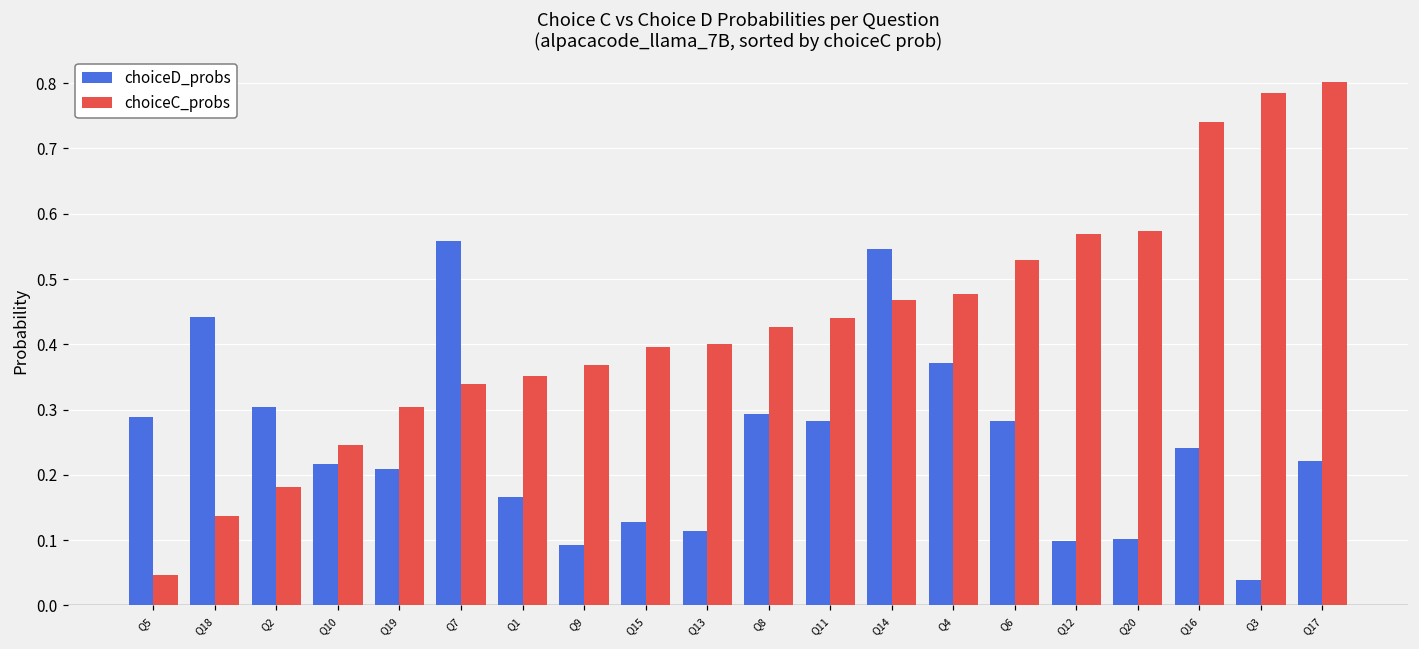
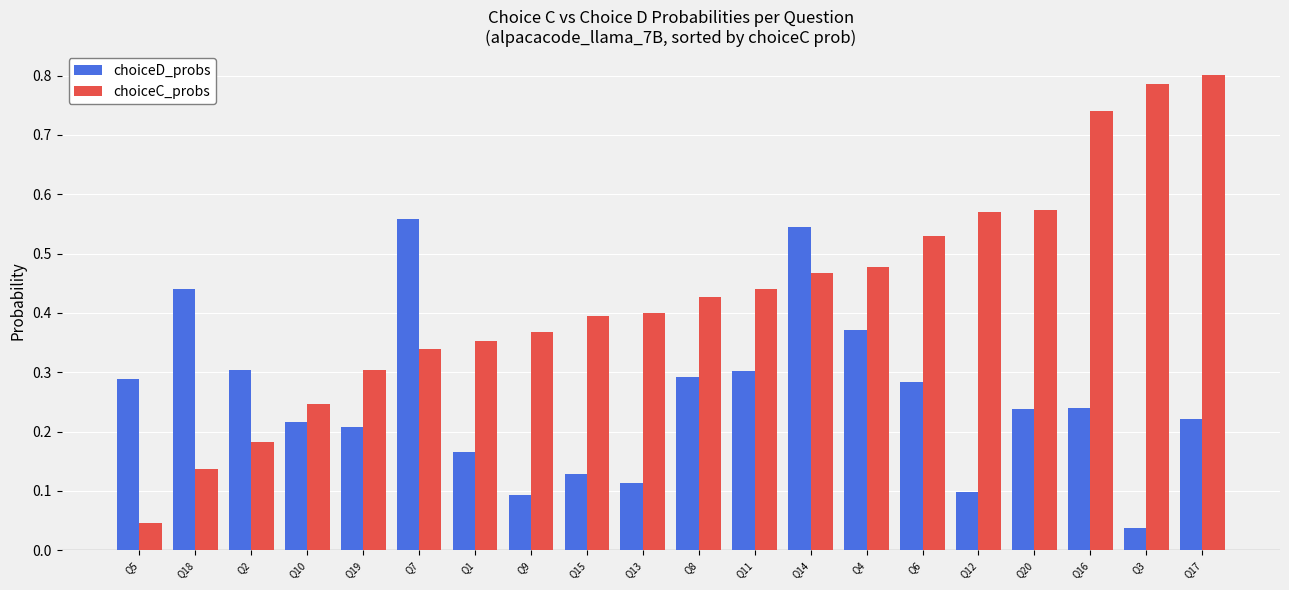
  {
    "choiceD_probs": {
      "Q5": 0.29,
      "Q18": 0.44,
      "Q2": 0.30,
      "Q10": 0.22,
      "Q19": 0.21,
      "Q7": 0.56,
      "Q1": 0.17,
      "Q9": 0.09,
      "Q15": 0.13,
      "Q13": 0.11,
      "Q8": 0.29,
-     "Q11": 0.28,
+     "Q11": 0.30,
      "Q14": 0.55,
      "Q4": 0.37,
      "Q6": 0.28,
      "Q12": 0.10,
-     "Q20": 0.10,
+     "Q20": 0.24,
      "Q16": 0.24,
      "Q3": 0.04,
      "Q17": 0.22
    },
    "choiceC_probs": {
      "Q5": 0.05,
      "Q18": 0.14,
      "Q2": 0.18,
      "Q10": 0.25,
      "Q19": 0.30,
      "Q7": 0.34,
      "Q1": 0.35,
      "Q9": 0.37,
      "Q15": 0.40,
      "Q13": 0.40,
      "Q8": 0.43,
      "Q11": 0.44,
      "Q14": 0.47,
      "Q4": 0.48,
      "Q6": 0.53,
      "Q12": 0.57,
      "Q20": 0.57,
      "Q16": 0.74,
      "Q3": 0.79,
      "Q17": 0.80
    }
  }
